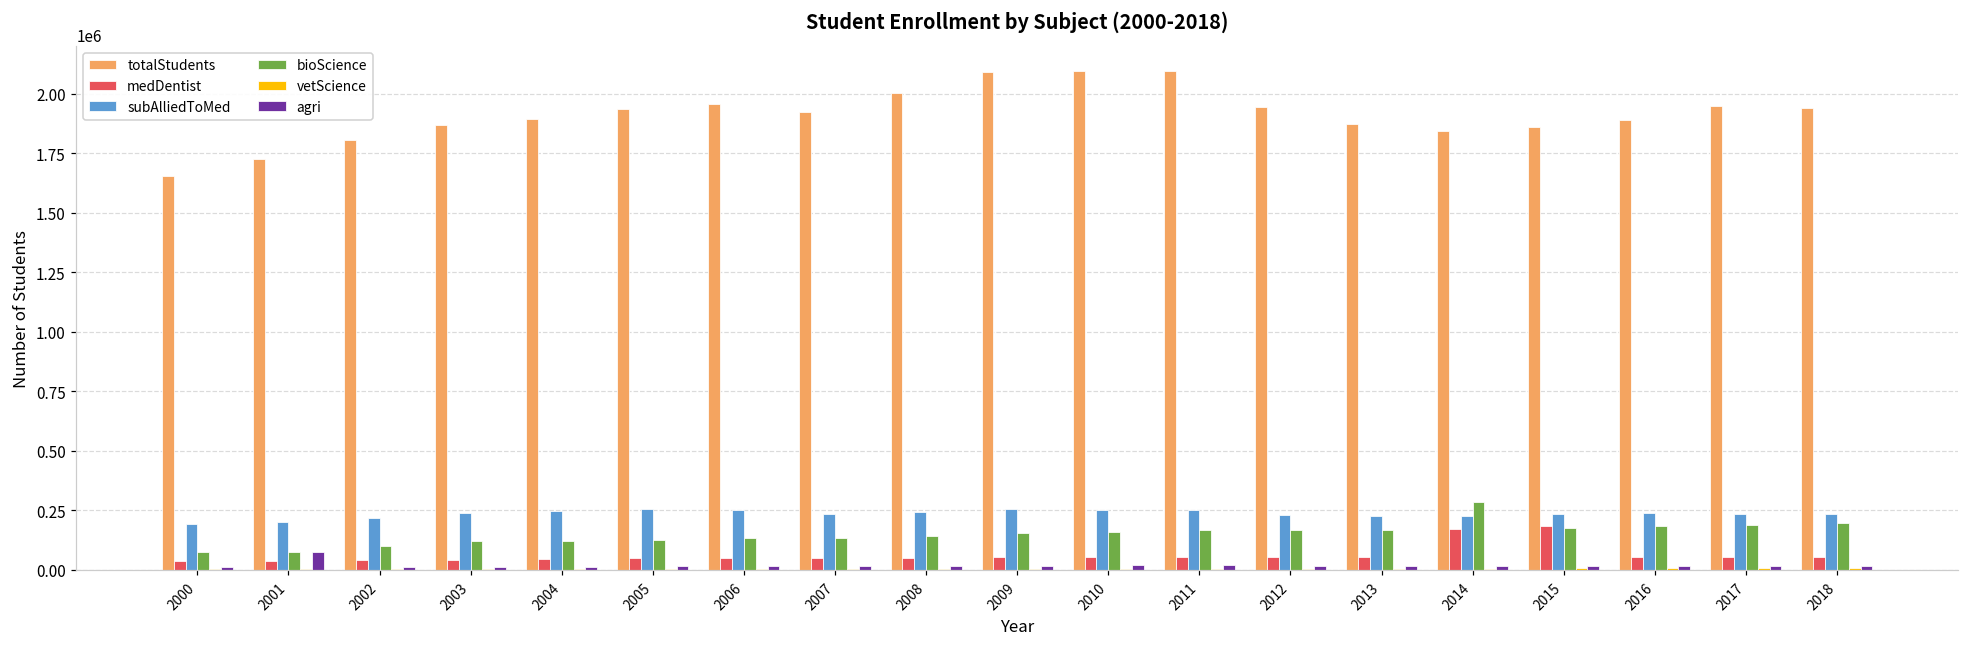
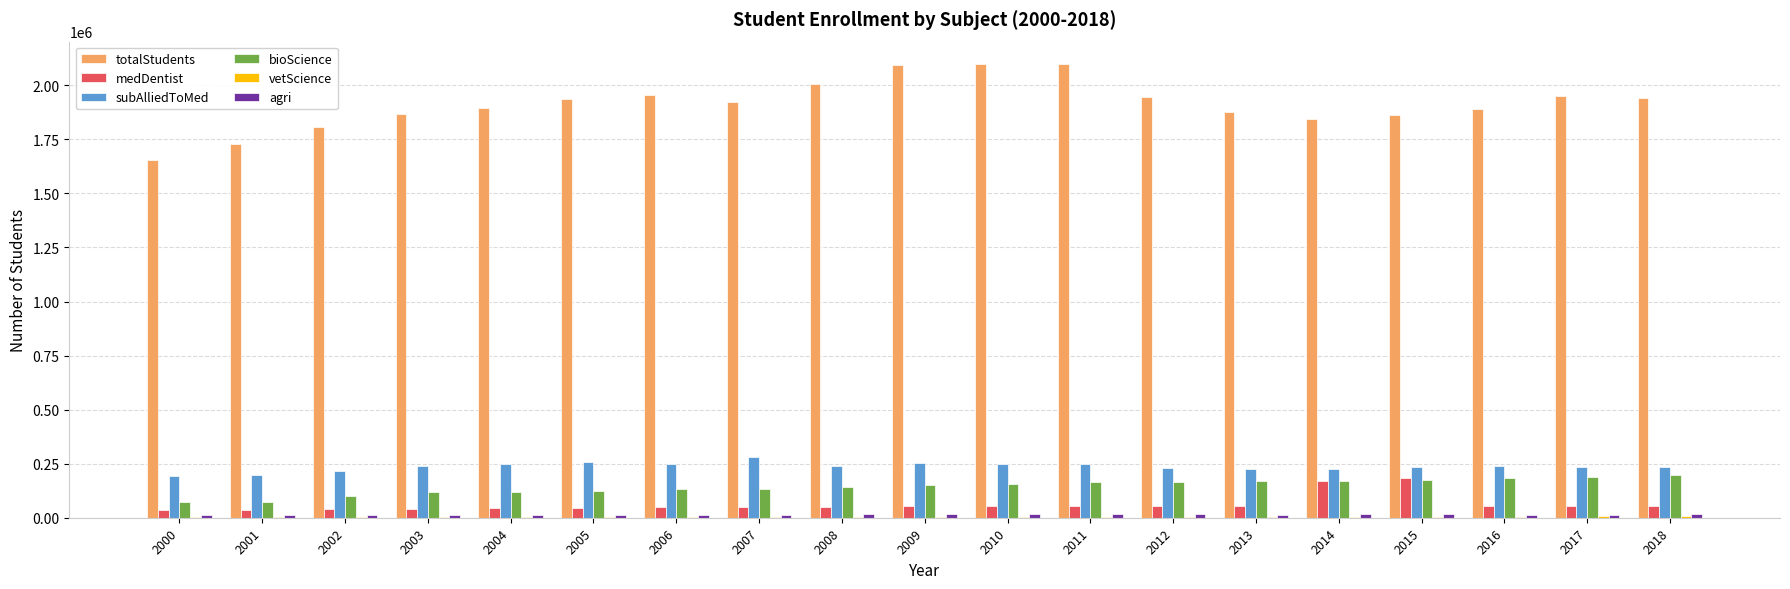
  {
    "totalStudents": {
      "2000": 1660000,
      "2001": 1730000,
      "2002": 1810000,
      "2003": 1870000,
      "2004": 1900000,
      "2005": 1940000,
      "2006": 1960000,
      "2007": 1920000,
      "2008": 2010000,
      "2009": 2090000,
      "2010": 2100000,
      "2011": 2100000,
      "2012": 1940000,
      "2013": 1880000,
      "2014": 1840000,
      "2015": 1860000,
      "2016": 1890000,
      "2017": 1950000,
      "2018": 1940000
    },
    "medDentist": {
      "2000": 40000,
      "2001": 40000,
      "2002": 40000,
      "2003": 40000,
      "2004": 40000,
      "2005": 50000,
      "2006": 50000,
      "2007": 50000,
      "2008": 50000,
      "2009": 50000,
      "2010": 50000,
      "2011": 50000,
      "2012": 50000,
      "2013": 50000,
      "2014": 170000,
      "2015": 180000,
      "2016": 50000,
      "2017": 50000,
      "2018": 50000
    },
    "subAlliedToMed": {
      "2000": 190000,
      "2001": 200000,
      "2002": 220000,
      "2003": 240000,
      "2004": 250000,
      "2005": 260000,
      "2006": 250000,
-     "2007": 240000,
+     "2007": 280000,
      "2008": 240000,
      "2009": 250000,
      "2010": 250000,
      "2011": 250000,
      "2012": 230000,
      "2013": 220000,
      "2014": 230000,
      "2015": 230000,
      "2016": 240000,
      "2017": 230000,
      "2018": 230000
    },
    "bioScience": {
      "2000": 70000,
      "2001": 70000,
      "2002": 100000,
      "2003": 120000,
      "2004": 120000,
      "2005": 130000,
      "2006": 130000,
      "2007": 130000,
      "2008": 140000,
      "2009": 150000,
      "2010": 160000,
      "2011": 170000,
      "2012": 170000,
      "2013": 170000,
-     "2014": 280000,
+     "2014": 170000,
      "2015": 180000,
      "2016": 180000,
      "2017": 190000,
      "2018": 200000
    },
    "agri": {
      "2000": 10000,
-     "2001": 70000,
+     "2001": 10000,
      "2002": 10000,
      "2003": 10000,
      "2004": 10000,
      "2005": 10000,
      "2006": 10000,
      "2007": 10000,
      "2008": 20000,
      "2009": 20000,
      "2010": 20000,
      "2011": 20000,
      "2012": 20000,
      "2013": 10000,
      "2014": 20000,
      "2015": 20000,
      "2016": 10000,
      "2017": 10000,
      "2018": 20000
    }
  }
